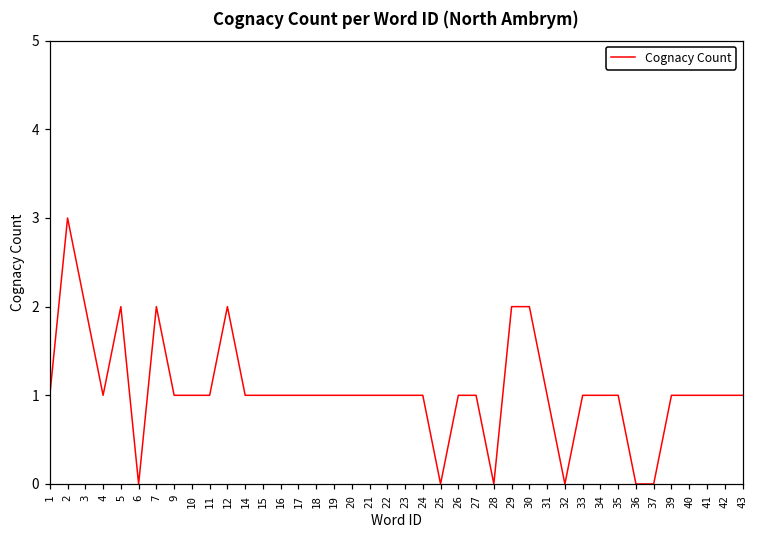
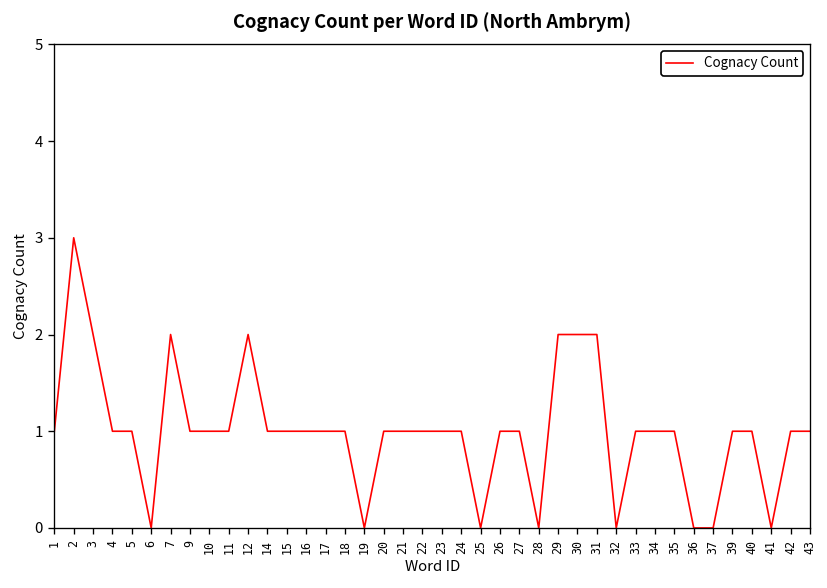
  {
    "1": 1,
    "2": 3,
    "3": 2,
    "4": 1,
-   "5": 2,
+   "5": 1,
    "6": 0,
    "7": 2,
    "9": 1,
    "10": 1,
    "11": 1,
    "12": 2,
    "14": 1,
    "15": 1,
    "16": 1,
    "17": 1,
    "18": 1,
-   "19": 1,
+   "19": 0,
    "20": 1,
    "21": 1,
    "22": 1,
    "23": 1,
    "24": 1,
    "25": 0,
    "26": 1,
    "27": 1,
    "28": 0,
    "29": 2,
    "30": 2,
-   "31": 1,
+   "31": 2,
    "32": 0,
    "33": 1,
    "34": 1,
    "35": 1,
    "36": 0,
    "37": 0,
    "39": 1,
    "40": 1,
-   "41": 1,
+   "41": 0,
    "42": 1,
    "43": 1
  }
